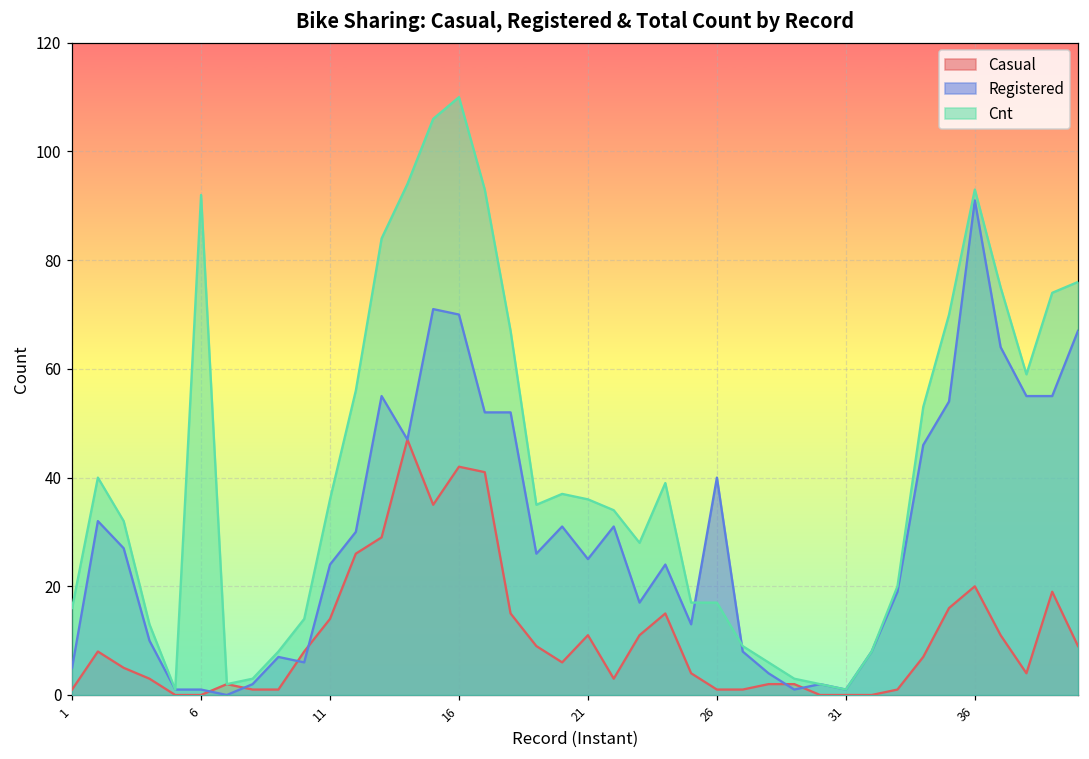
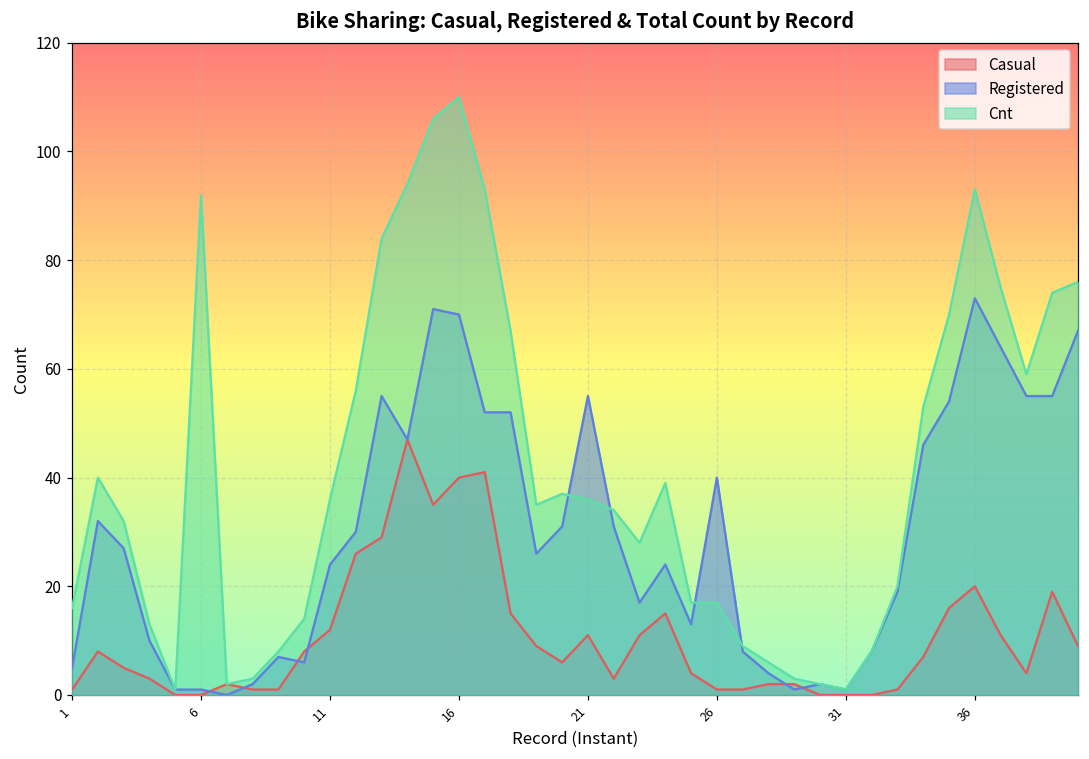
  {
    "Casual": {
      "1": 1,
      "6": 0,
-     "11": 14,
-     "16": 42,
+     "11": 12,
+     "16": 40,
      "21": 11,
      "26": 1,
      "31": 0,
      "36": 20
    },
    "Registered": {
      "1": 5,
      "6": 1,
      "11": 24,
      "16": 70,
-     "21": 25,
+     "21": 55,
      "26": 40,
-     "36": 91
+     "36": 73
    },
    "Cnt": {
      "1": 16,
      "6": 92,
      "11": 36,
      "16": 110,
      "21": 36,
      "26": 17,
      "36": 93
    }
  }
